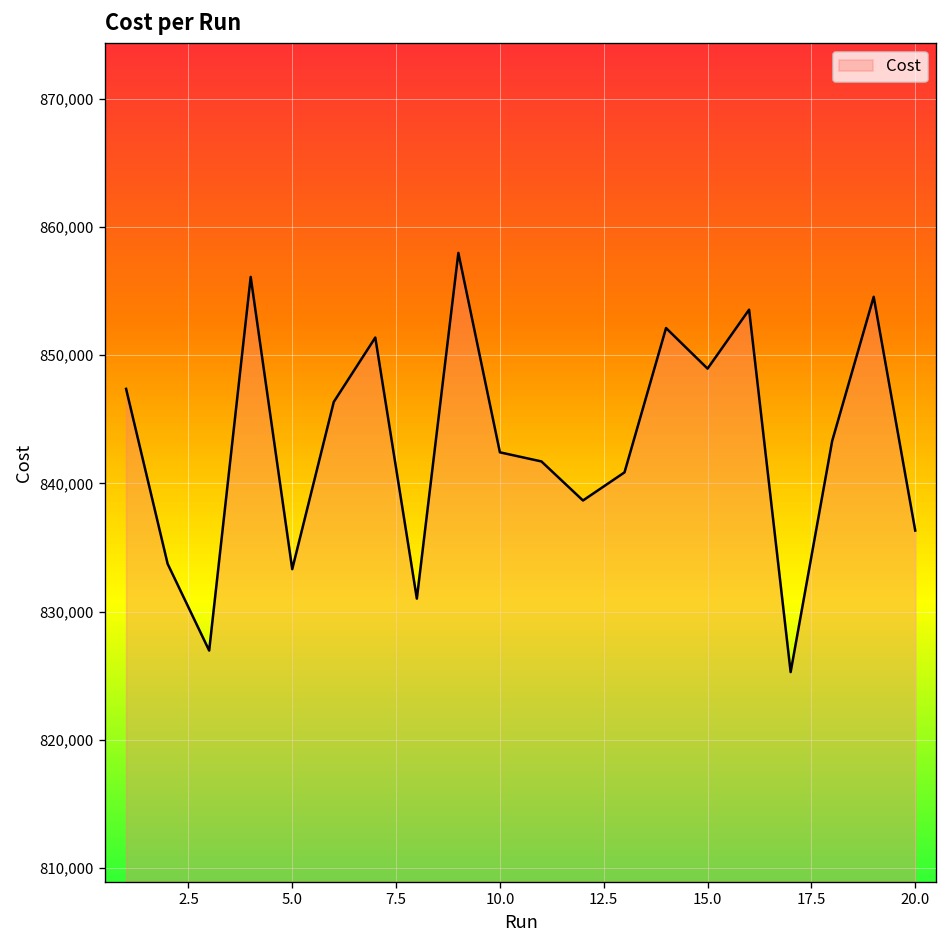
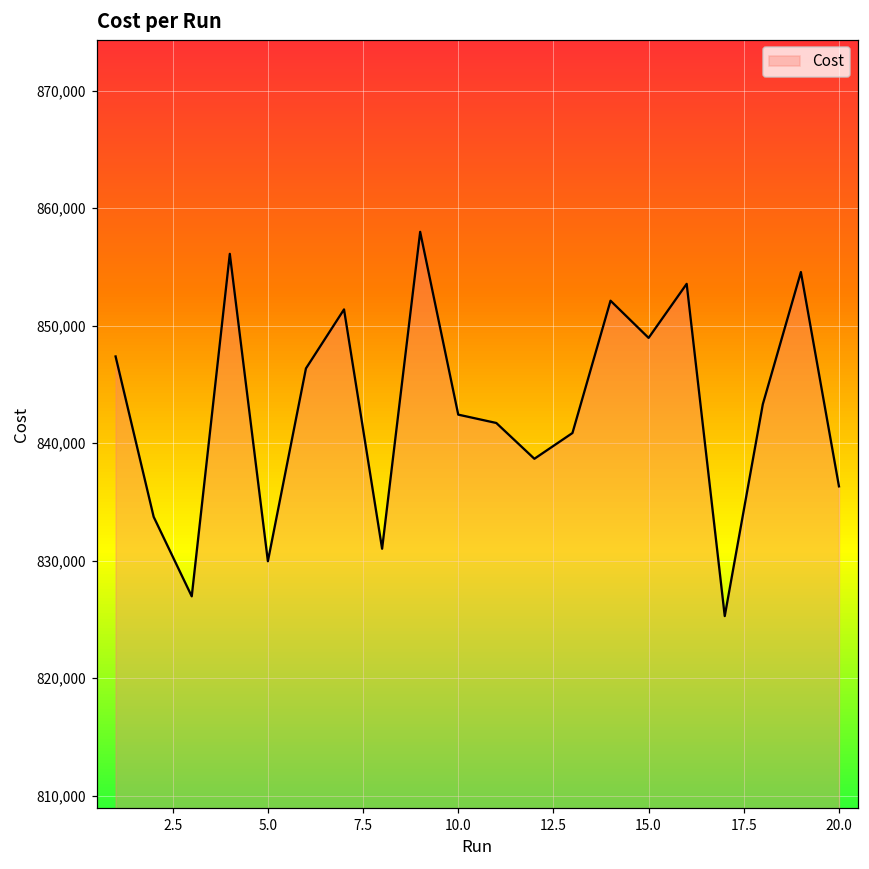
  {
-   "5.0": "833,300",
+   "5.0": "829,900",
    "10.0": "842,400",
    "15.0": "849,000",
    "20.0": "836,300"
  }
